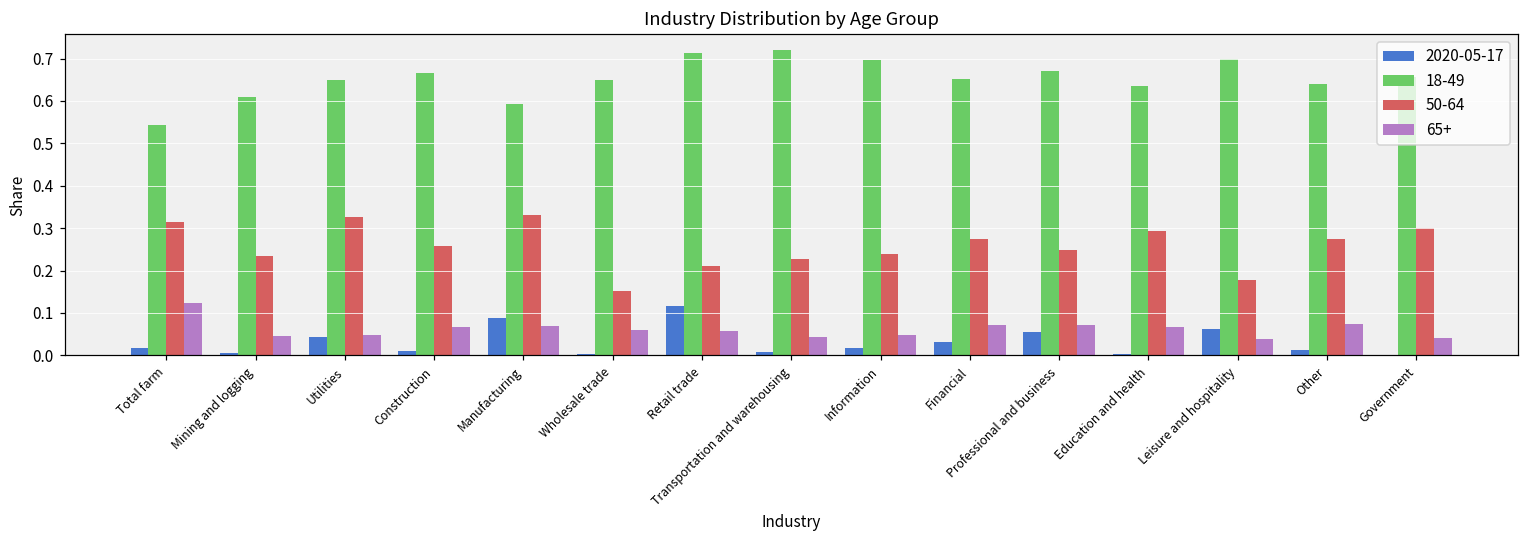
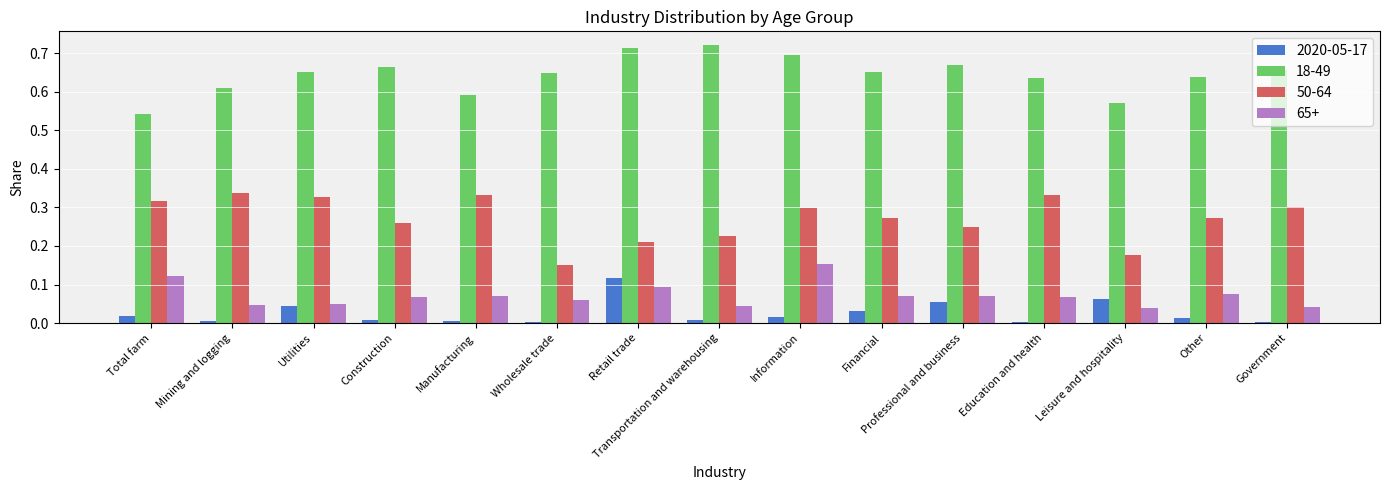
  {
    "2020-05-17": {
      "Total farm": 0.02,
      "Utilities": 0.04,
      "Construction": 0.01,
-     "Manufacturing": 0.09,
+     "Manufacturing": 0.01,
      "Retail trade": 0.12,
      "Transportation and warehousing": 0.01,
      "Information": 0.02,
      "Financial": 0.03,
      "Professional and business": 0.05,
      "Leisure and hospitality": 0.06,
      "Other": 0.01
    },
    "18-49": {
      "Total farm": 0.54,
      "Mining and logging": 0.61,
      "Utilities": 0.65,
      "Construction": 0.67,
      "Manufacturing": 0.59,
      "Wholesale trade": 0.65,
      "Retail trade": 0.71,
      "Transportation and warehousing": 0.72,
      "Information": 0.70,
      "Financial": 0.65,
      "Professional and business": 0.67,
      "Education and health": 0.63,
-     "Leisure and hospitality": 0.70,
+     "Leisure and hospitality": 0.57,
      "Other": 0.64
    },
    "50-64": {
      "Total farm": 0.32,
-     "Mining and logging": 0.23,
+     "Mining and logging": 0.34,
      "Utilities": 0.33,
      "Construction": 0.26,
      "Manufacturing": 0.33,
      "Wholesale trade": 0.15,
      "Retail trade": 0.21,
      "Transportation and warehousing": 0.23,
-     "Information": 0.24,
+     "Information": 0.30,
      "Financial": 0.27,
      "Professional and business": 0.25,
-     "Education and health": 0.29,
+     "Education and health": 0.33,
      "Leisure and hospitality": 0.18,
      "Other": 0.27,
      "Government": 0.30
    },
    "65+": {
      "Total farm": 0.12,
      "Mining and logging": 0.05,
      "Utilities": 0.05,
      "Construction": 0.07,
      "Manufacturing": 0.07,
      "Wholesale trade": 0.06,
-     "Retail trade": 0.06,
+     "Retail trade": 0.09,
      "Transportation and warehousing": 0.04,
-     "Information": 0.05,
+     "Information": 0.15,
      "Financial": 0.07,
      "Professional and business": 0.07,
      "Education and health": 0.07,
      "Leisure and hospitality": 0.04,
      "Other": 0.08,
      "Government": 0.04
    }
  }
